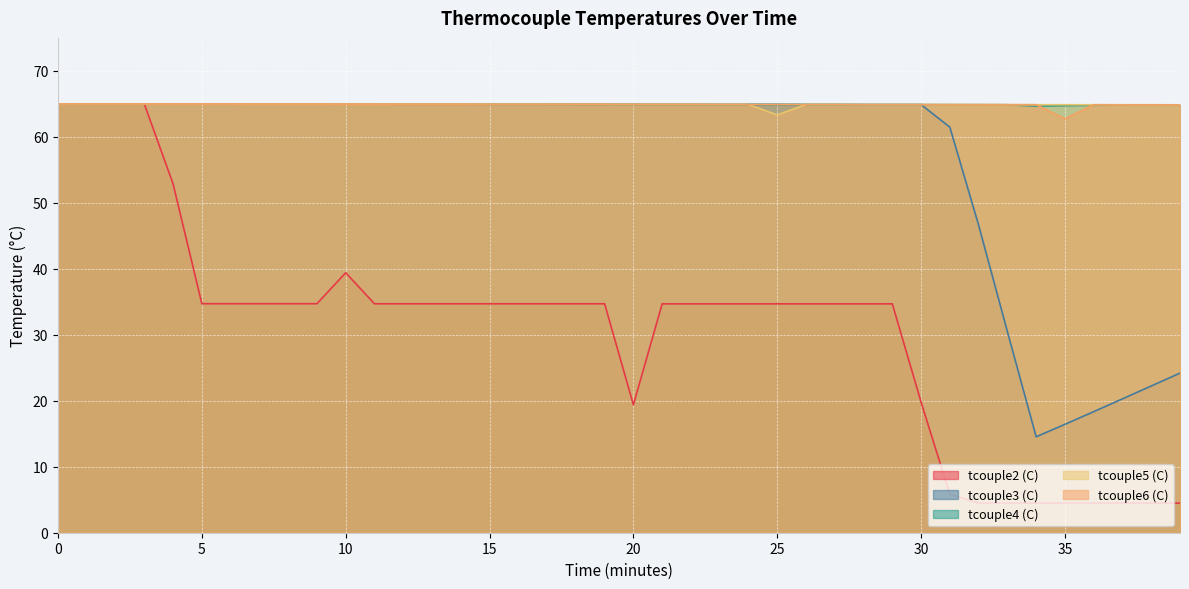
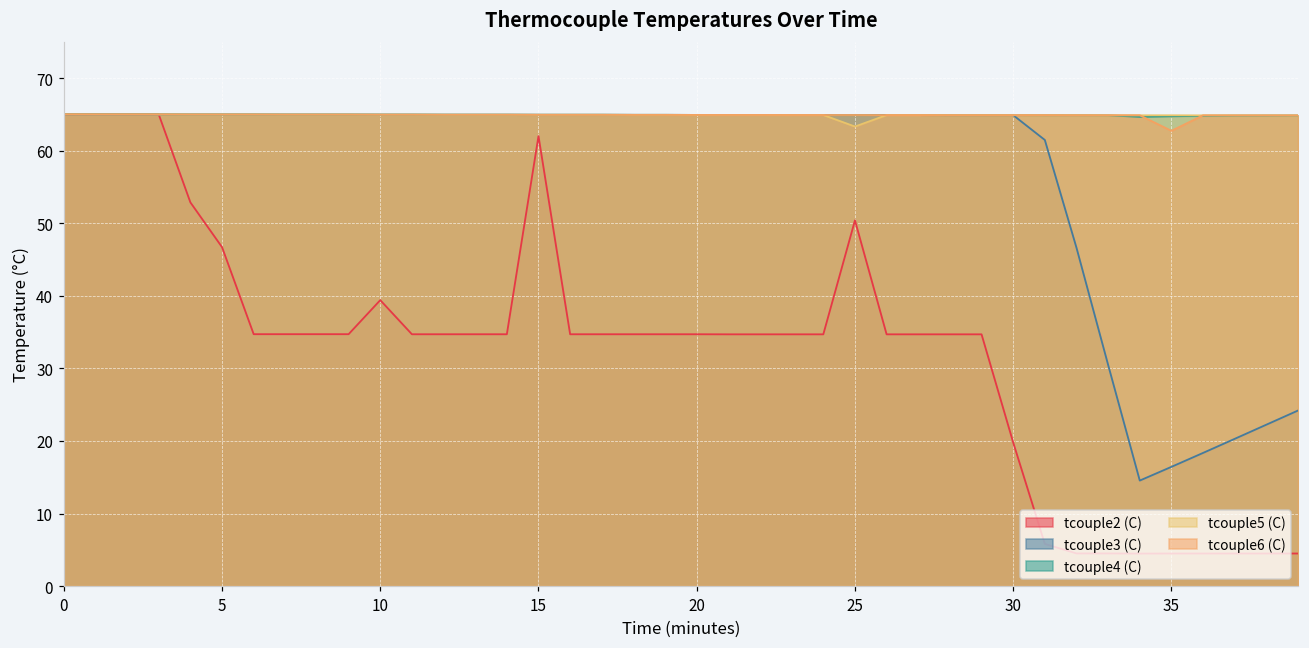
  {
    "tcouple2 (C)": {
-     "5": 35,
+     "5": 47,
      "10": 39,
-     "15": 35,
-     "20": 19,
-     "25": 35,
+     "15": 62,
+     "20": 35,
+     "25": 50,
      "30": 20
    }
  }
